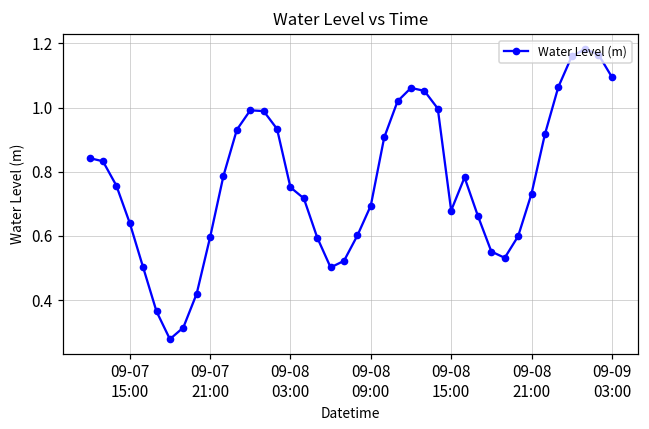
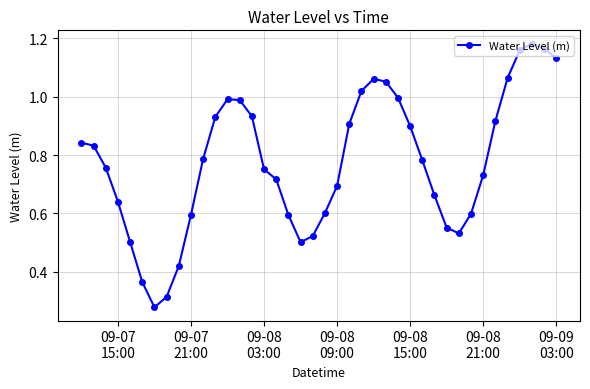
  {
    "09-07 15:00": 0.64,
    "09-07 21:00": 0.60,
    "09-08 03:00": 0.75,
    "09-08 09:00": 0.69,
-   "09-08 15:00": 0.68,
+   "09-08 15:00": 0.90,
    "09-08 21:00": 0.73,
-   "09-09 03:00": 1.10
+   "09-09 03:00": 1.13
  }
